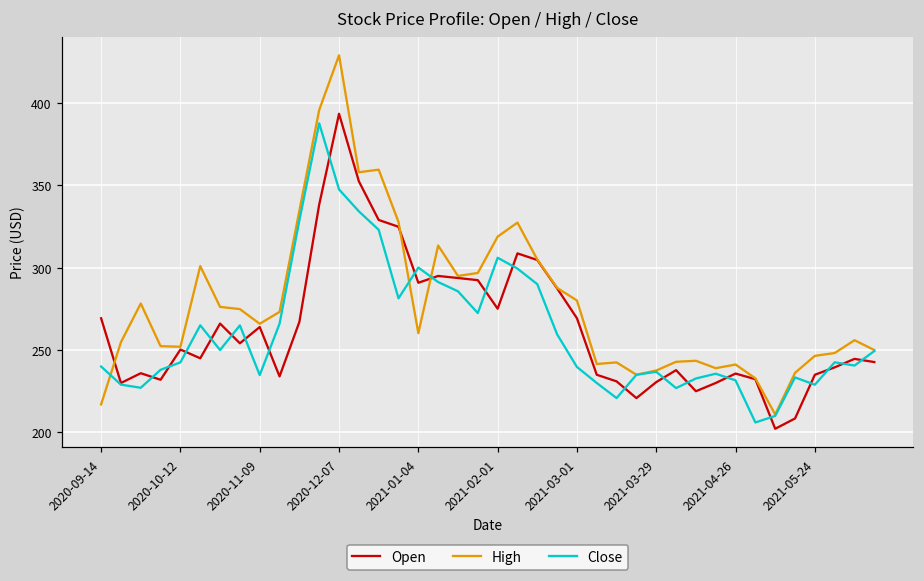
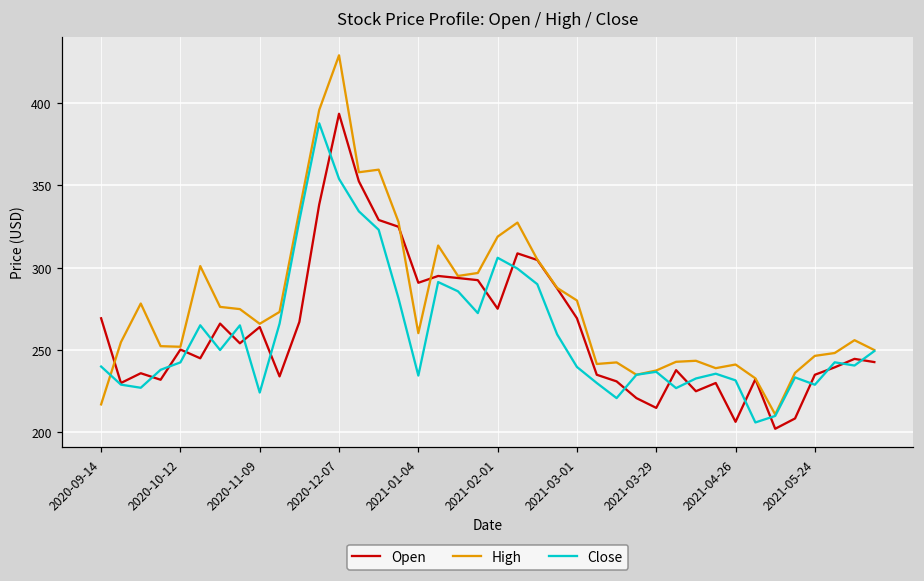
  {
    "Open": {
      "2020-09-14": 269,
      "2020-11-09": 264,
      "2020-12-07": 394,
      "2021-01-04": 291,
      "2021-02-01": 275,
      "2021-03-01": 269,
-     "2021-03-29": 231,
-     "2021-04-26": 236,
+     "2021-03-29": 215,
+     "2021-04-26": 206,
      "2021-05-24": 235
    },
    "High": {
      "2020-09-14": 217,
      "2020-11-09": 266,
      "2020-12-07": 429,
      "2021-01-04": 260,
      "2021-02-01": 319,
      "2021-03-01": 280,
      "2021-04-26": 241,
      "2021-05-24": 246
    },
    "Close": {
      "2020-09-14": 240,
      "2020-10-12": 243,
-     "2020-11-09": 235,
-     "2020-12-07": 348,
-     "2021-01-04": 300,
+     "2020-11-09": 224,
+     "2020-12-07": 354,
+     "2021-01-04": 235,
      "2021-02-01": 306,
      "2021-03-01": 240,
      "2021-04-26": 232,
      "2021-05-24": 229
    }
  }
